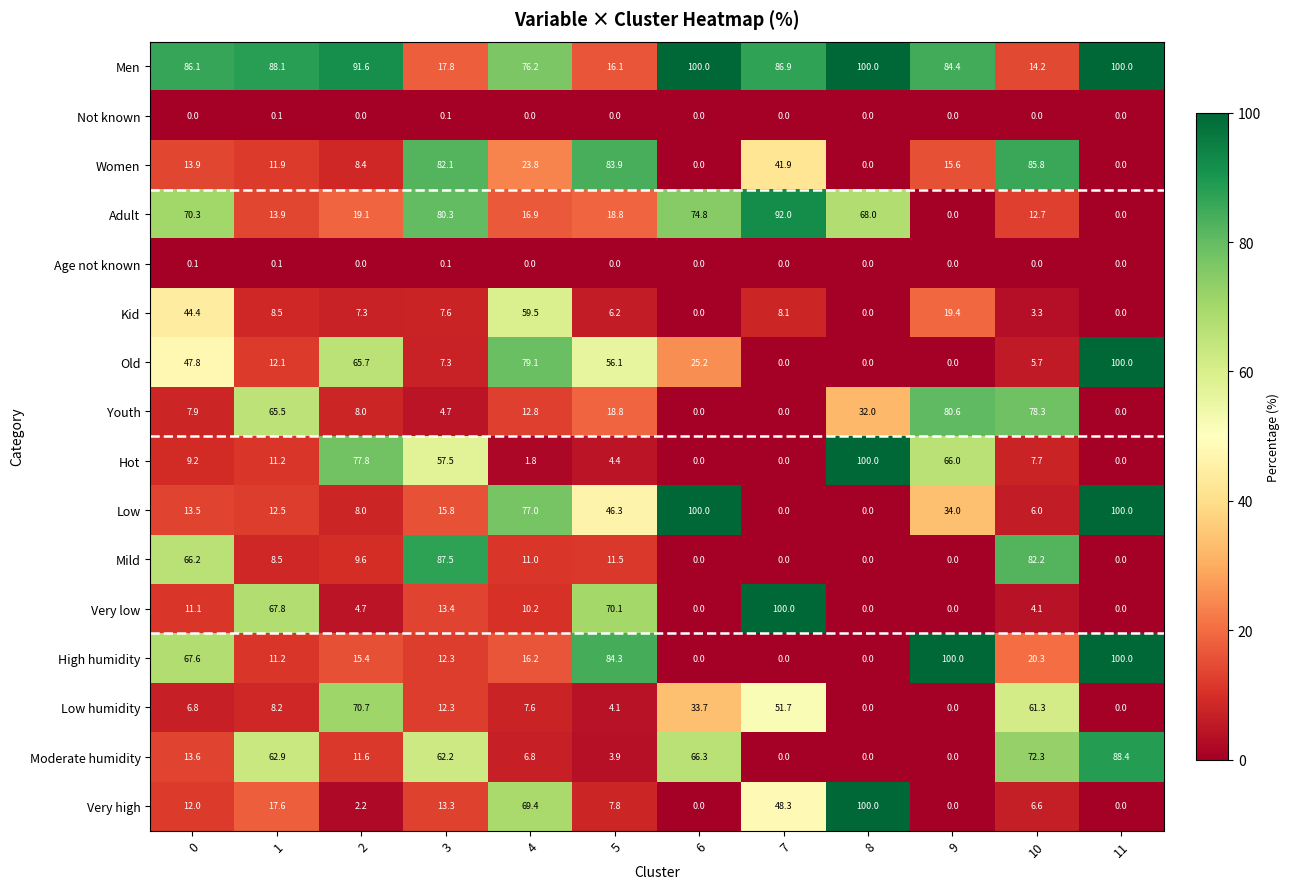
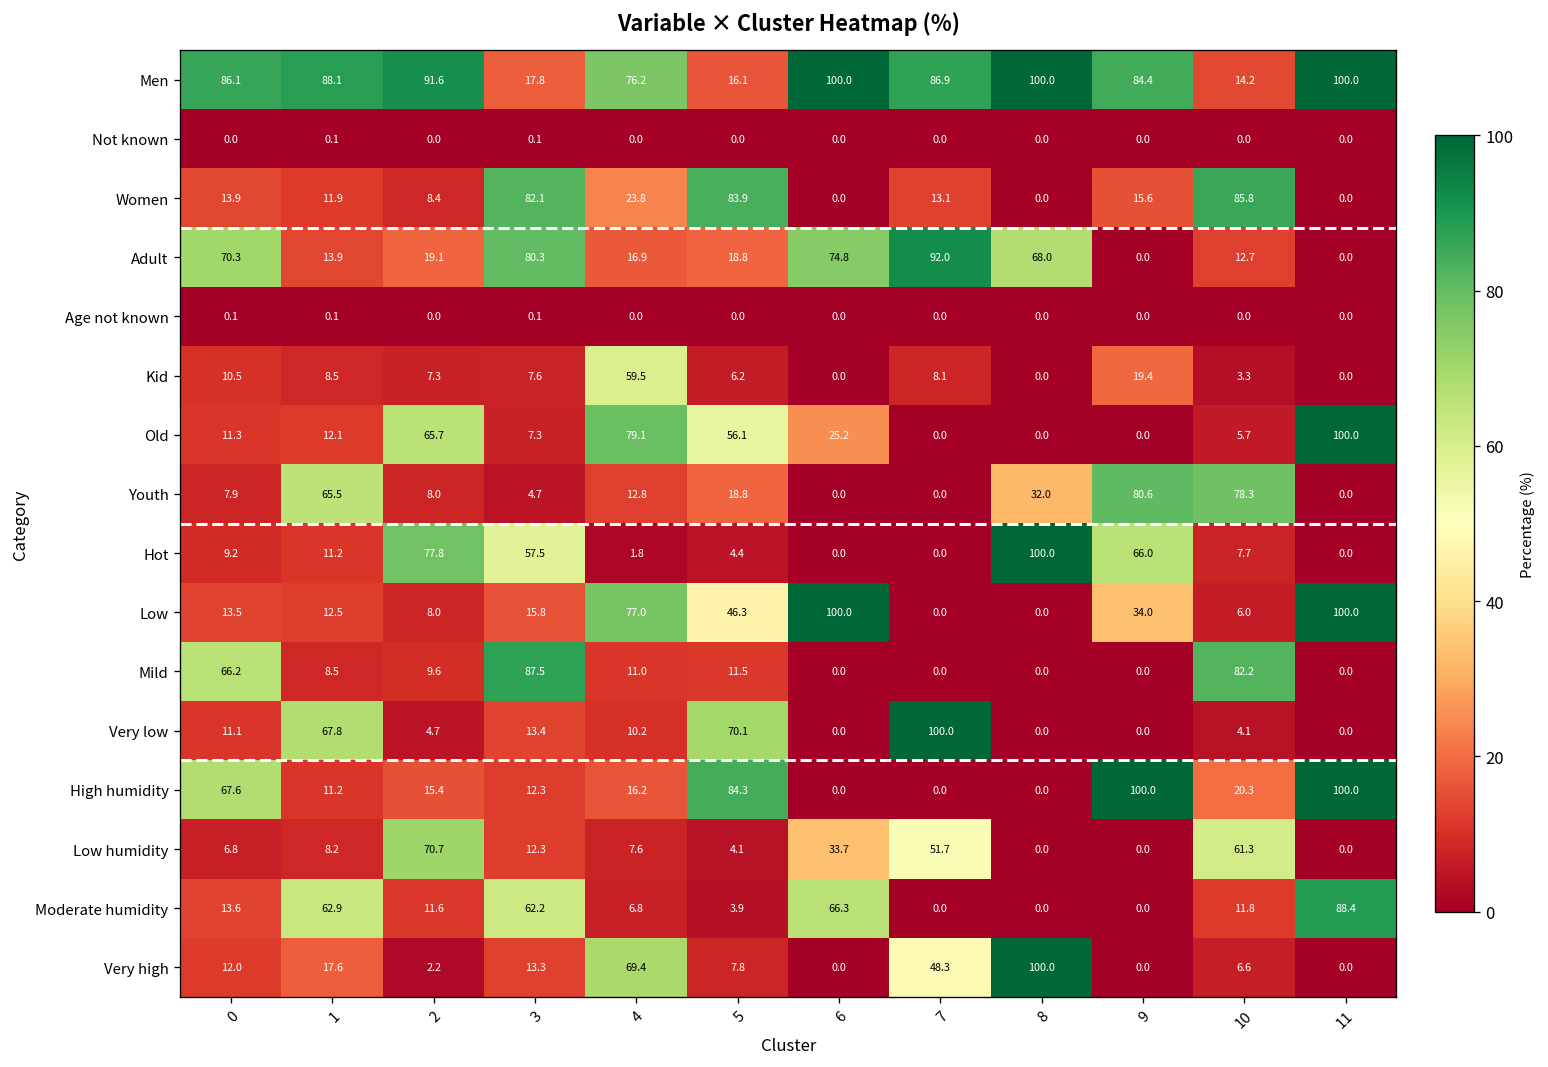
  {
    "Men": {
      "0": 86.1,
      "1": 88.1,
      "2": 91.6,
      "3": 17.8,
      "4": 76.2,
      "5": 16.1,
      "6": 100.0,
      "7": 86.9,
      "8": 100.0,
      "9": 84.4,
      "10": 14.2,
      "11": 100.0
    },
    "Not known": {
      "0": 0.0,
      "1": 0.1,
      "2": 0.0,
      "3": 0.1,
      "4": 0.0,
      "5": 0.0,
      "6": 0.0,
      "7": 0.0,
      "8": 0.0,
      "9": 0.0,
      "10": 0.0,
      "11": 0.0
    },
    "Women": {
      "0": 13.9,
      "1": 11.9,
      "2": 8.4,
      "3": 82.1,
      "4": 23.8,
      "5": 83.9,
      "6": 0.0,
-     "7": 41.9,
+     "7": 13.1,
      "8": 0.0,
      "9": 15.6,
      "10": 85.8,
      "11": 0.0
    },
    "Adult": {
      "0": 70.3,
      "1": 13.9,
      "2": 19.1,
      "3": 80.3,
      "4": 16.9,
      "5": 18.8,
      "6": 74.8,
      "7": 92.0,
      "8": 68.0,
      "9": 0.0,
      "10": 12.7,
      "11": 0.0
    },
    "Age not known": {
      "0": 0.1,
      "1": 0.1,
      "2": 0.0,
      "3": 0.1,
      "4": 0.0,
      "5": 0.0,
      "6": 0.0,
      "7": 0.0,
      "8": 0.0,
      "9": 0.0,
      "10": 0.0,
      "11": 0.0
    },
    "Kid": {
-     "0": 44.4,
+     "0": 10.5,
      "1": 8.5,
      "2": 7.3,
      "3": 7.6,
      "4": 59.5,
      "5": 6.2,
      "6": 0.0,
      "7": 8.1,
      "8": 0.0,
      "9": 19.4,
      "10": 3.3,
      "11": 0.0
    },
    "Old": {
-     "0": 47.8,
+     "0": 11.3,
      "1": 12.1,
      "2": 65.7,
      "3": 7.3,
      "4": 79.1,
      "5": 56.1,
      "6": 25.2,
      "7": 0.0,
      "8": 0.0,
      "9": 0.0,
      "10": 5.7,
      "11": 100.0
    },
    "Youth": {
      "0": 7.9,
      "1": 65.5,
      "2": 8.0,
      "3": 4.7,
      "4": 12.8,
      "5": 18.8,
      "6": 0.0,
      "7": 0.0,
      "8": 32.0,
      "9": 80.6,
      "10": 78.3,
      "11": 0.0
    },
    "Hot": {
      "0": 9.2,
      "1": 11.2,
      "2": 77.8,
      "3": 57.5,
      "4": 1.8,
      "5": 4.4,
      "6": 0.0,
      "7": 0.0,
      "8": 100.0,
      "9": 66.0,
      "10": 7.7,
      "11": 0.0
    },
    "Low": {
      "0": 13.5,
      "1": 12.5,
      "2": 8.0,
      "3": 15.8,
      "4": 77.0,
      "5": 46.3,
      "6": 100.0,
      "7": 0.0,
      "8": 0.0,
      "9": 34.0,
      "10": 6.0,
      "11": 100.0
    },
    "Mild": {
      "0": 66.2,
      "1": 8.5,
      "2": 9.6,
      "3": 87.5,
      "4": 11.0,
      "5": 11.5,
      "6": 0.0,
      "7": 0.0,
      "8": 0.0,
      "9": 0.0,
      "10": 82.2,
      "11": 0.0
    },
    "Very low": {
      "0": 11.1,
      "1": 67.8,
      "2": 4.7,
      "3": 13.4,
      "4": 10.2,
      "5": 70.1,
      "6": 0.0,
      "7": 100.0,
      "8": 0.0,
      "9": 0.0,
      "10": 4.1,
      "11": 0.0
    },
    "High humidity": {
      "0": 67.6,
      "1": 11.2,
      "2": 15.4,
      "3": 12.3,
      "4": 16.2,
      "5": 84.3,
      "6": 0.0,
      "7": 0.0,
      "8": 0.0,
      "9": 100.0,
      "10": 20.3,
      "11": 100.0
    },
    "Low humidity": {
      "0": 6.8,
      "1": 8.2,
      "2": 70.7,
      "3": 12.3,
      "4": 7.6,
      "5": 4.1,
      "6": 33.7,
      "7": 51.7,
      "8": 0.0,
      "9": 0.0,
      "10": 61.3,
      "11": 0.0
    },
    "Moderate humidity": {
      "0": 13.6,
      "1": 62.9,
      "2": 11.6,
      "3": 62.2,
      "4": 6.8,
      "5": 3.9,
      "6": 66.3,
      "7": 0.0,
      "8": 0.0,
      "9": 0.0,
-     "10": 72.3,
+     "10": 11.8,
      "11": 88.4
    },
    "Very high": {
      "0": 12.0,
      "1": 17.6,
      "2": 2.2,
      "3": 13.3,
      "4": 69.4,
      "5": 7.8,
      "6": 0.0,
      "7": 48.3,
      "8": 100.0,
      "9": 0.0,
      "10": 6.6,
      "11": 0.0
    }
  }
